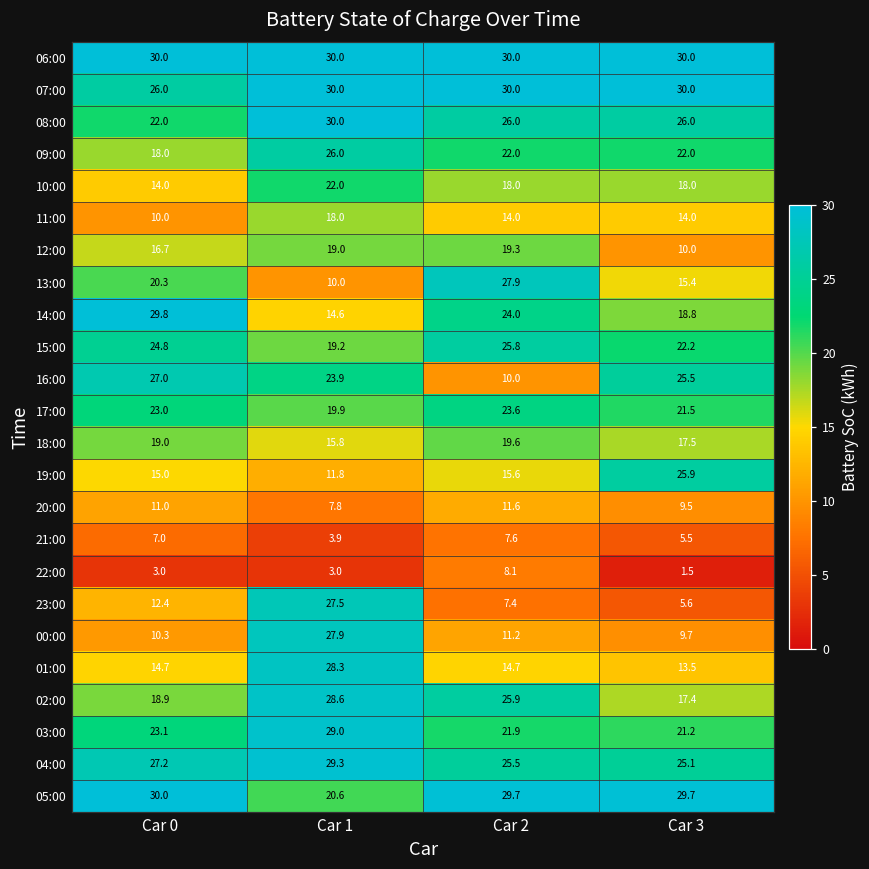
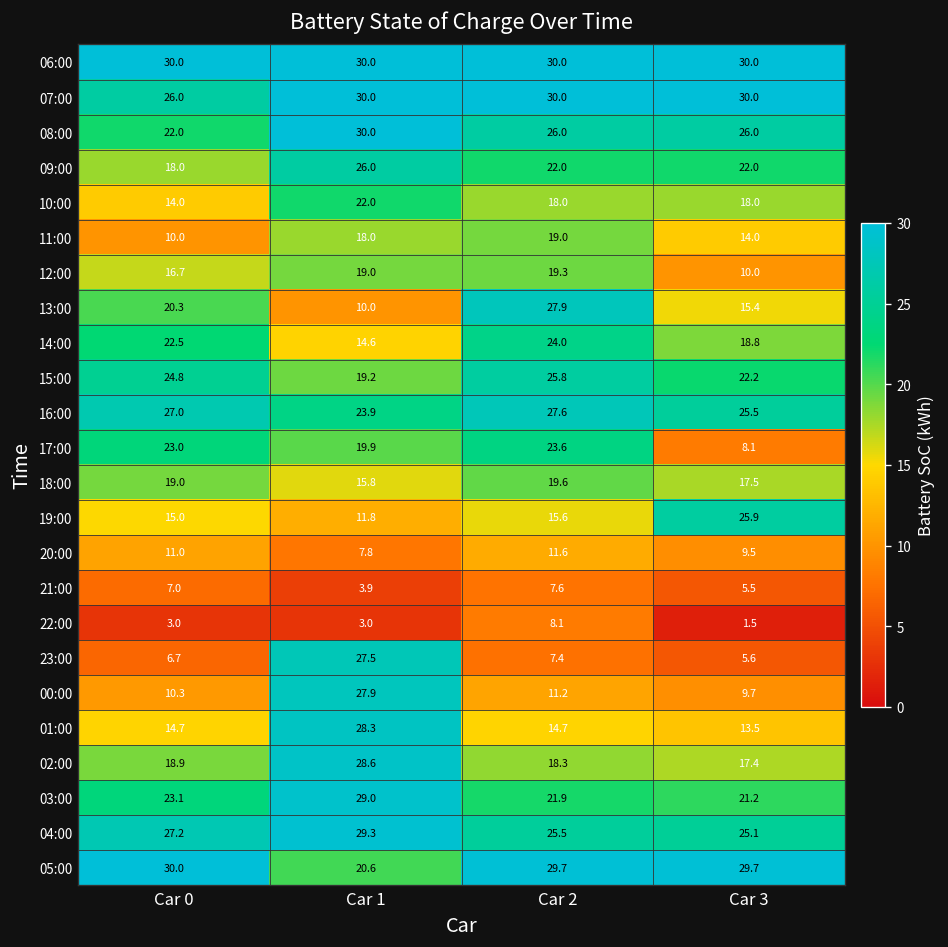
  {
    "06:00": {
      "Car 0": 30.0,
      "Car 1": 30.0,
      "Car 2": 30.0,
      "Car 3": 30.0
    },
    "07:00": {
      "Car 0": 26.0,
      "Car 1": 30.0,
      "Car 2": 30.0,
      "Car 3": 30.0
    },
    "08:00": {
      "Car 0": 22.0,
      "Car 1": 30.0,
      "Car 2": 26.0,
      "Car 3": 26.0
    },
    "09:00": {
      "Car 0": 18.0,
      "Car 1": 26.0,
      "Car 2": 22.0,
      "Car 3": 22.0
    },
    "10:00": {
      "Car 0": 14.0,
      "Car 1": 22.0,
      "Car 2": 18.0,
      "Car 3": 18.0
    },
    "11:00": {
      "Car 0": 10.0,
      "Car 1": 18.0,
-     "Car 2": 14.0,
+     "Car 2": 19.0,
      "Car 3": 14.0
    },
    "12:00": {
      "Car 0": 16.7,
      "Car 1": 19.0,
      "Car 2": 19.3,
      "Car 3": 10.0
    },
    "13:00": {
      "Car 0": 20.3,
      "Car 1": 10.0,
      "Car 2": 27.9,
      "Car 3": 15.4
    },
    "14:00": {
-     "Car 0": 29.8,
+     "Car 0": 22.5,
      "Car 1": 14.6,
      "Car 2": 24.0,
      "Car 3": 18.8
    },
    "15:00": {
      "Car 0": 24.8,
      "Car 1": 19.2,
      "Car 2": 25.8,
      "Car 3": 22.2
    },
    "16:00": {
      "Car 0": 27.0,
      "Car 1": 23.9,
-     "Car 2": 10.0,
+     "Car 2": 27.6,
      "Car 3": 25.5
    },
    "17:00": {
      "Car 0": 23.0,
      "Car 1": 19.9,
      "Car 2": 23.6,
-     "Car 3": 21.5
+     "Car 3": 8.1
    },
    "18:00": {
      "Car 0": 19.0,
      "Car 1": 15.8,
      "Car 2": 19.6,
      "Car 3": 17.5
    },
    "19:00": {
      "Car 0": 15.0,
      "Car 1": 11.8,
      "Car 2": 15.6,
      "Car 3": 25.9
    },
    "20:00": {
      "Car 0": 11.0,
      "Car 1": 7.8,
      "Car 2": 11.6,
      "Car 3": 9.5
    },
    "21:00": {
      "Car 0": 7.0,
      "Car 1": 3.9,
      "Car 2": 7.6,
      "Car 3": 5.5
    },
    "22:00": {
      "Car 0": 3.0,
      "Car 1": 3.0,
      "Car 2": 8.1,
      "Car 3": 1.5
    },
    "23:00": {
-     "Car 0": 12.4,
+     "Car 0": 6.7,
      "Car 1": 27.5,
      "Car 2": 7.4,
      "Car 3": 5.6
    },
    "00:00": {
      "Car 0": 10.3,
      "Car 1": 27.9,
      "Car 2": 11.2,
      "Car 3": 9.7
    },
    "01:00": {
      "Car 0": 14.7,
      "Car 1": 28.3,
      "Car 2": 14.7,
      "Car 3": 13.5
    },
    "02:00": {
      "Car 0": 18.9,
      "Car 1": 28.6,
-     "Car 2": 25.9,
+     "Car 2": 18.3,
      "Car 3": 17.4
    },
    "03:00": {
      "Car 0": 23.1,
      "Car 1": 29.0,
      "Car 2": 21.9,
      "Car 3": 21.2
    },
    "04:00": {
      "Car 0": 27.2,
      "Car 1": 29.3,
      "Car 2": 25.5,
      "Car 3": 25.1
    },
    "05:00": {
      "Car 0": 30.0,
      "Car 1": 20.6,
      "Car 2": 29.7,
      "Car 3": 29.7
    }
  }
